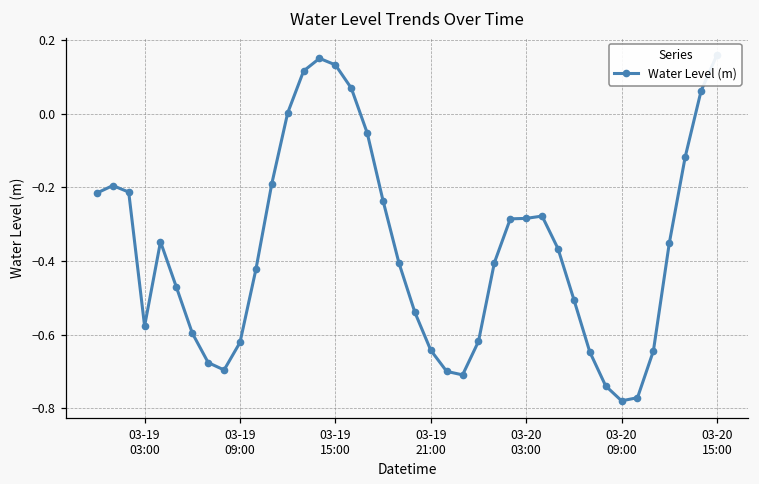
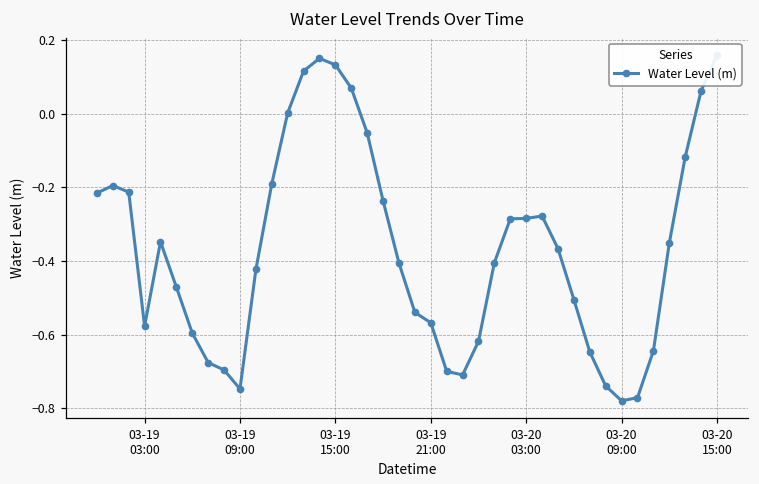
  {
    "03-19 03:00": -0.58,
-   "03-19 09:00": -0.62,
+   "03-19 09:00": -0.75,
    "03-19 15:00": 0.13,
-   "03-19 21:00": -0.64,
+   "03-19 21:00": -0.57,
    "03-20 03:00": -0.28,
    "03-20 09:00": -0.78
  }
